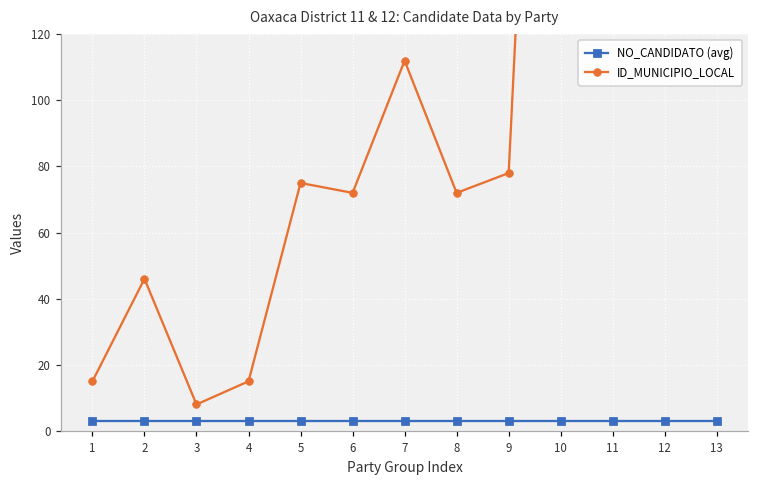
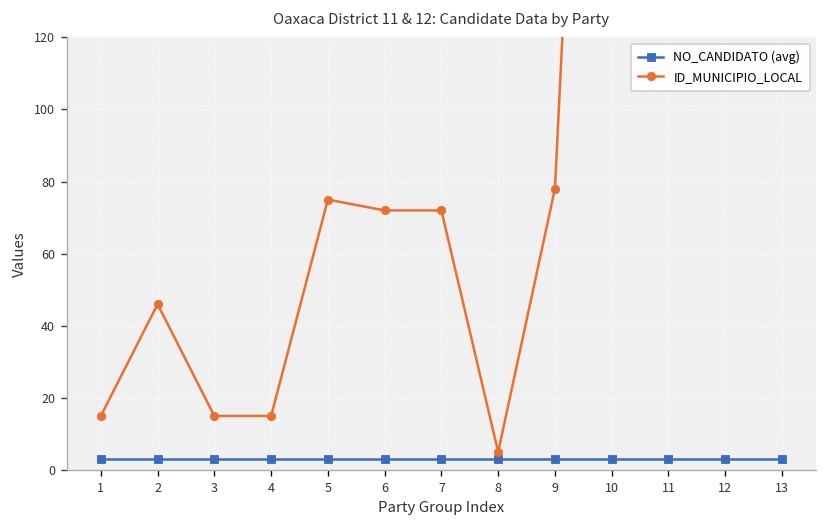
  {
    "NO_CANDIDATO (avg)": {
      "1": 3,
      "2": 3,
      "3": 3,
      "4": 3,
      "5": 3,
      "6": 3,
      "7": 3,
      "8": 3,
      "9": 3,
      "10": 3,
      "11": 3,
      "12": 3,
      "13": 3
    },
    "ID_MUNICIPIO_LOCAL": {
      "1": 15,
      "2": 46,
-     "3": 8,
+     "3": 15,
      "4": 15,
      "5": 75,
      "6": 72,
-     "7": 112,
-     "8": 72,
+     "7": 72,
+     "8": 5,
      "9": 78
    }
  }
